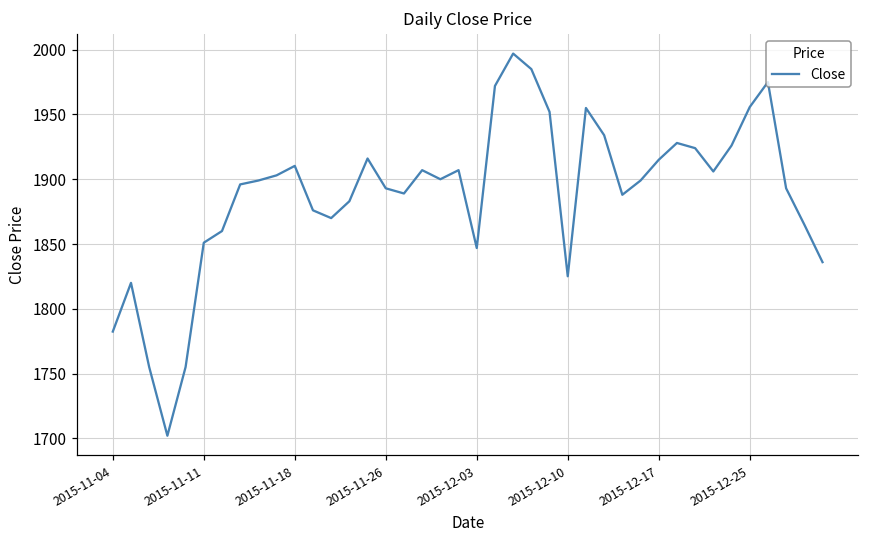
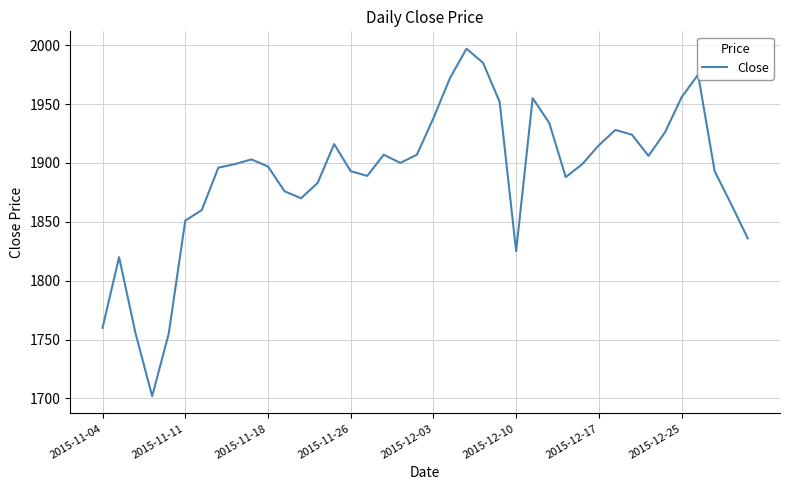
  {
-   "2015-11-04": 1782,
+   "2015-11-04": 1760,
    "2015-11-11": 1851,
-   "2015-11-18": 1910,
+   "2015-11-18": 1897,
    "2015-11-26": 1893,
-   "2015-12-03": 1847,
+   "2015-12-03": 1938,
    "2015-12-10": 1825,
    "2015-12-17": 1915,
    "2015-12-25": 1956
  }
